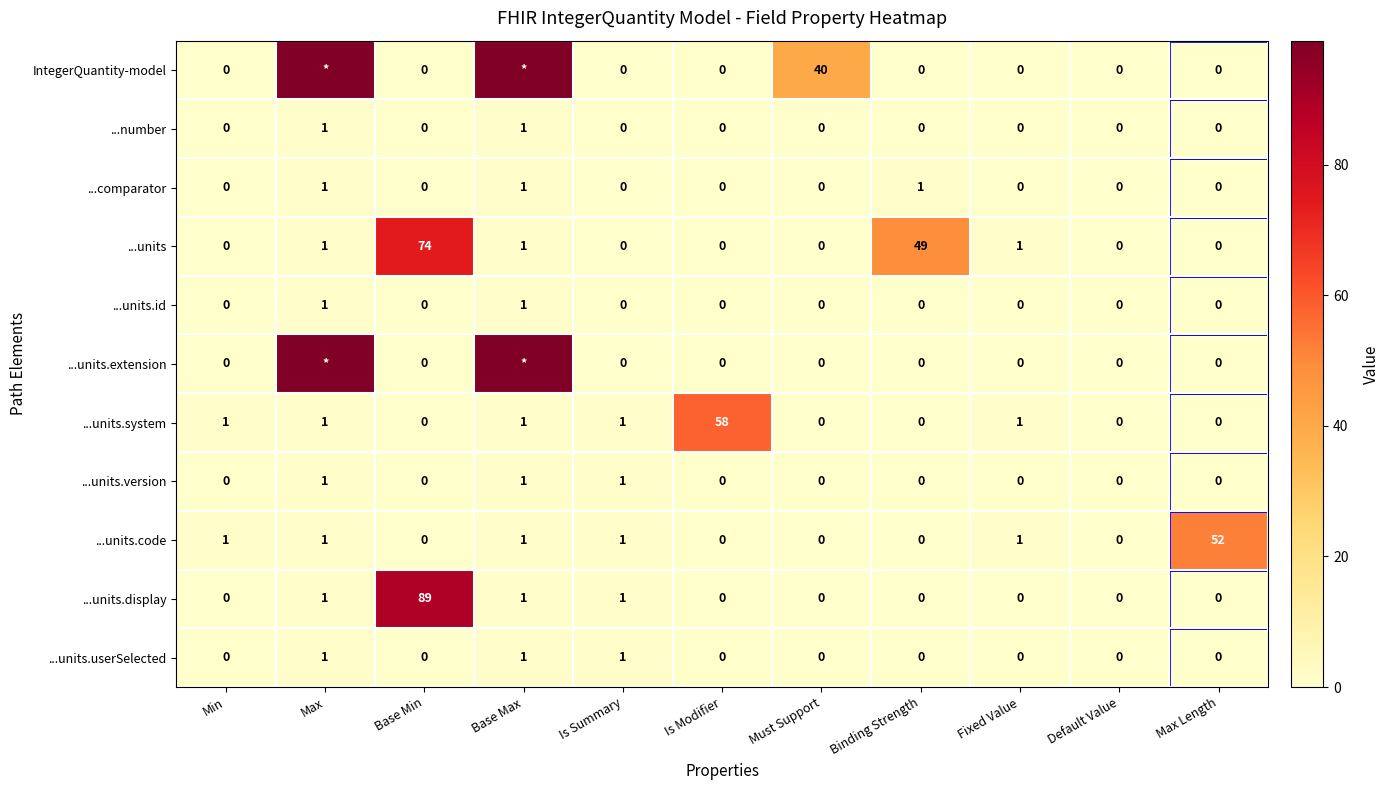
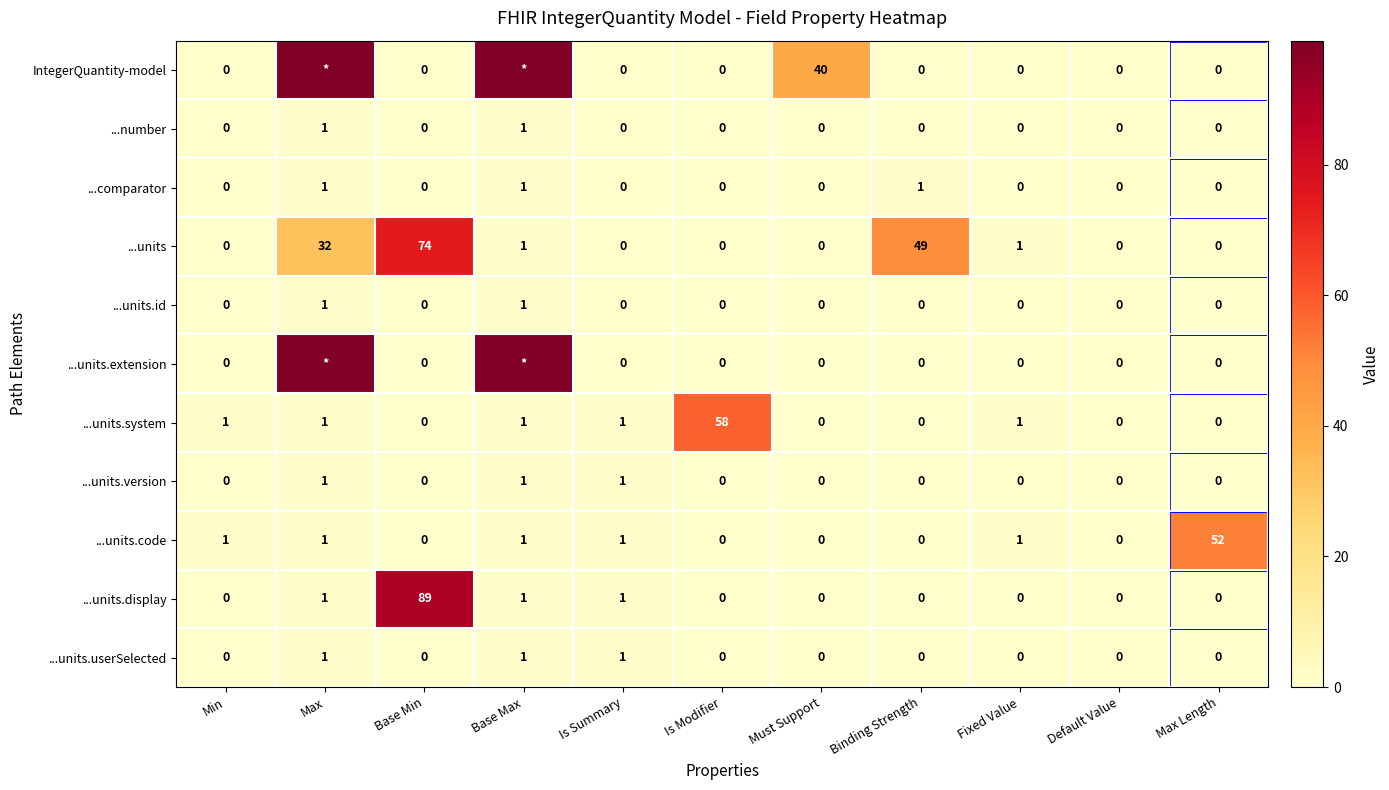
  {
    "IntegerQuantity-model": {
      "Min": 0,
      "Base Min": 0,
      "Is Summary": 0,
      "Is Modifier": 0,
      "Must Support": 40,
      "Binding Strength": 0,
      "Fixed Value": 0,
      "Default Value": 0,
      "Max Length": 0
    },
    "...number": {
      "Min": 0,
      "Max": 1,
      "Base Min": 0,
      "Base Max": 1,
      "Is Summary": 0,
      "Is Modifier": 0,
      "Must Support": 0,
      "Binding Strength": 0,
      "Fixed Value": 0,
      "Default Value": 0,
      "Max Length": 0
    },
    "...comparator": {
      "Min": 0,
      "Max": 1,
      "Base Min": 0,
      "Base Max": 1,
      "Is Summary": 0,
      "Is Modifier": 0,
      "Must Support": 0,
      "Binding Strength": 1,
      "Fixed Value": 0,
      "Default Value": 0,
      "Max Length": 0
    },
    "...units": {
      "Min": 0,
-     "Max": 1,
+     "Max": 32,
      "Base Min": 74,
      "Base Max": 1,
      "Is Summary": 0,
      "Is Modifier": 0,
      "Must Support": 0,
      "Binding Strength": 49,
      "Fixed Value": 1,
      "Default Value": 0,
      "Max Length": 0
    },
    "...units.id": {
      "Min": 0,
      "Max": 1,
      "Base Min": 0,
      "Base Max": 1,
      "Is Summary": 0,
      "Is Modifier": 0,
      "Must Support": 0,
      "Binding Strength": 0,
      "Fixed Value": 0,
      "Default Value": 0,
      "Max Length": 0
    },
    "...units.extension": {
      "Min": 0,
      "Base Min": 0,
      "Is Summary": 0,
      "Is Modifier": 0,
      "Must Support": 0,
      "Binding Strength": 0,
      "Fixed Value": 0,
      "Default Value": 0,
      "Max Length": 0
    },
    "...units.system": {
      "Min": 1,
      "Max": 1,
      "Base Min": 0,
      "Base Max": 1,
      "Is Summary": 1,
      "Is Modifier": 58,
      "Must Support": 0,
      "Binding Strength": 0,
      "Fixed Value": 1,
      "Default Value": 0,
      "Max Length": 0
    },
    "...units.version": {
      "Min": 0,
      "Max": 1,
      "Base Min": 0,
      "Base Max": 1,
      "Is Summary": 1,
      "Is Modifier": 0,
      "Must Support": 0,
      "Binding Strength": 0,
      "Fixed Value": 0,
      "Default Value": 0,
      "Max Length": 0
    },
    "...units.code": {
      "Min": 1,
      "Max": 1,
      "Base Min": 0,
      "Base Max": 1,
      "Is Summary": 1,
      "Is Modifier": 0,
      "Must Support": 0,
      "Binding Strength": 0,
      "Fixed Value": 1,
      "Default Value": 0,
      "Max Length": 52
    },
    "...units.display": {
      "Min": 0,
      "Max": 1,
      "Base Min": 89,
      "Base Max": 1,
      "Is Summary": 1,
      "Is Modifier": 0,
      "Must Support": 0,
      "Binding Strength": 0,
      "Fixed Value": 0,
      "Default Value": 0,
      "Max Length": 0
    },
    "...units.userSelected": {
      "Min": 0,
      "Max": 1,
      "Base Min": 0,
      "Base Max": 1,
      "Is Summary": 1,
      "Is Modifier": 0,
      "Must Support": 0,
      "Binding Strength": 0,
      "Fixed Value": 0,
      "Default Value": 0,
      "Max Length": 0
    }
  }
